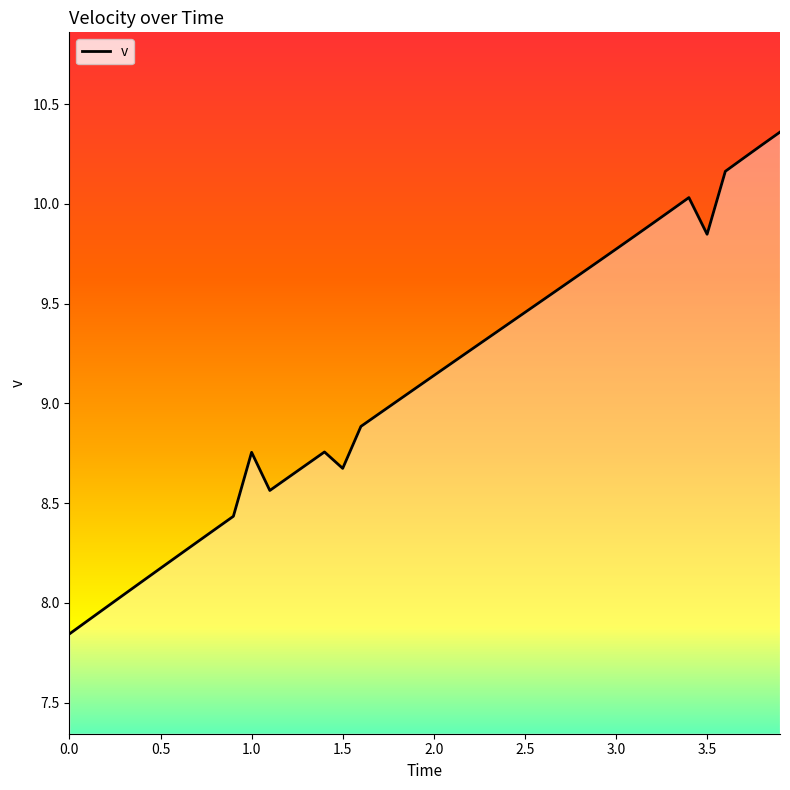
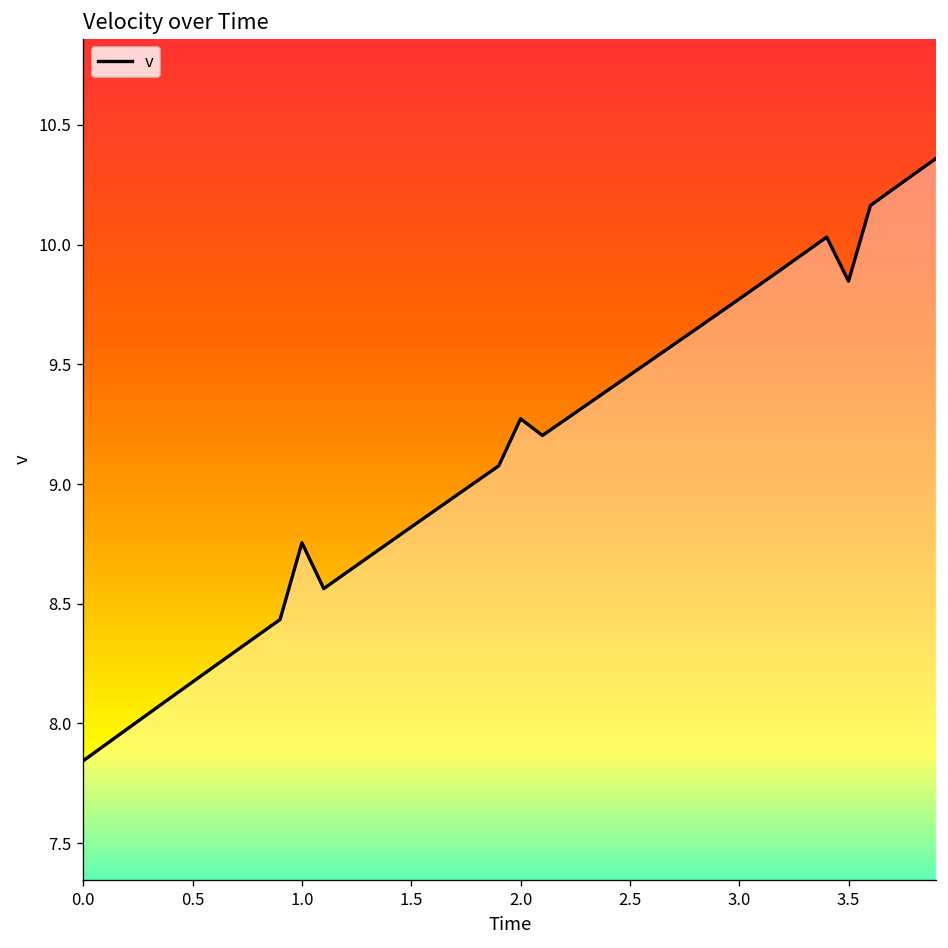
  {
    "0.0": 7.84,
    "0.5": 8.17,
    "1.0": 8.75,
-   "1.5": 8.67,
-   "2.0": 9.14,
+   "1.5": 8.82,
+   "2.0": 9.27,
    "2.5": 9.46,
    "3.0": 9.77,
    "3.5": 9.85
  }
